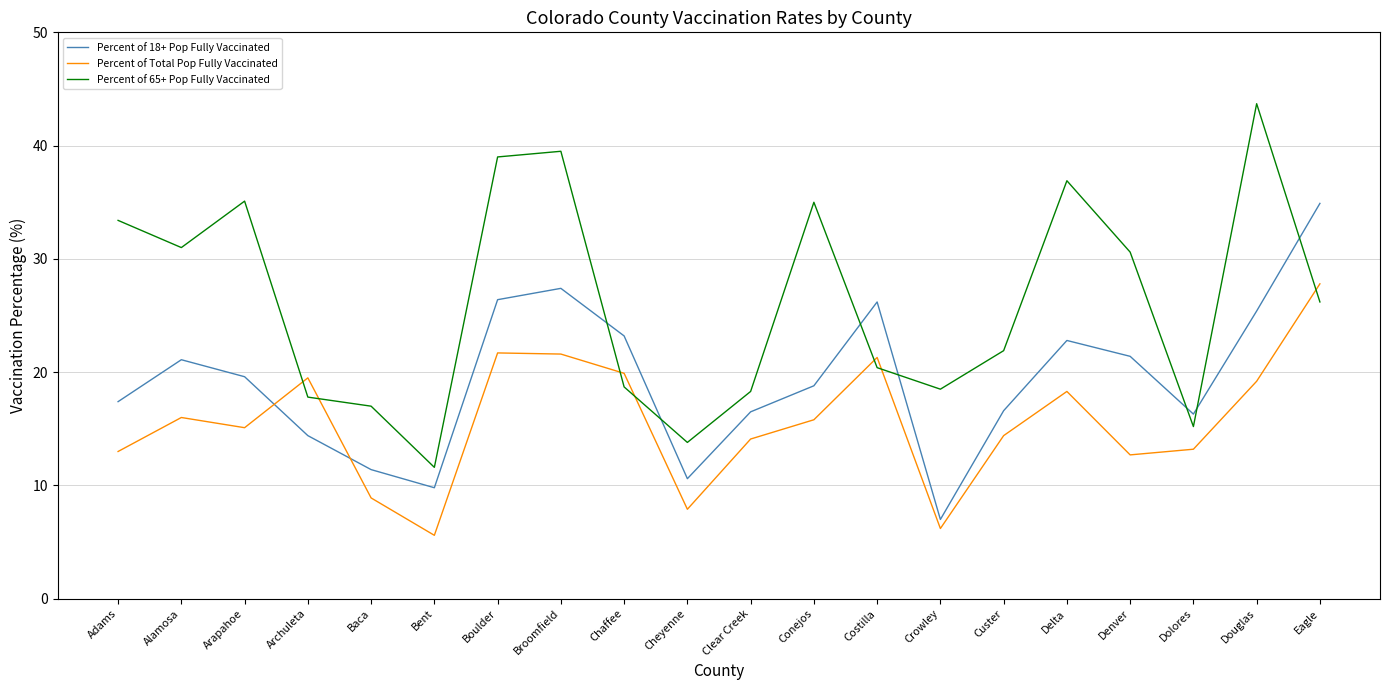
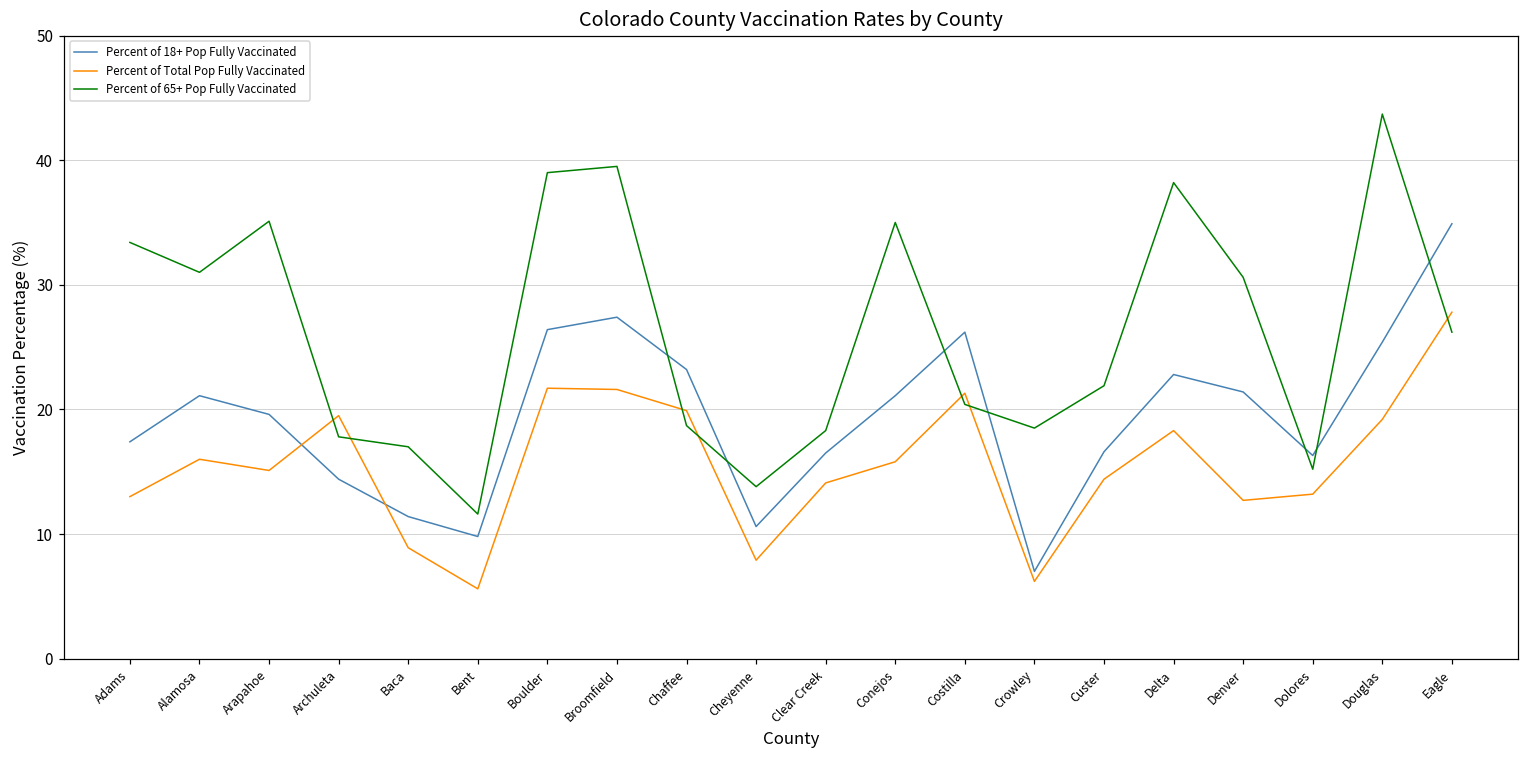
  {
    "Percent of 18+ Pop Fully Vaccinated": {
      "Adams": 17.4,
      "Alamosa": 21.1,
      "Arapahoe": 19.6,
      "Archuleta": 14.4,
      "Baca": 11.4,
      "Bent": 9.8,
      "Boulder": 26.4,
      "Broomfield": 27.4,
      "Chaffee": 23.2,
      "Cheyenne": 10.6,
      "Clear Creek": 16.5,
-     "Conejos": 18.8,
+     "Conejos": 21.1,
      "Costilla": 26.2,
      "Crowley": 7.0,
      "Custer": 16.6,
      "Delta": 22.8,
      "Denver": 21.4,
      "Dolores": 16.3,
      "Douglas": 25.4,
      "Eagle": 34.9
    },
    "Percent of Total Pop Fully Vaccinated": {
      "Adams": 13.0,
      "Alamosa": 16.0,
      "Arapahoe": 15.1,
      "Archuleta": 19.5,
      "Baca": 8.9,
      "Bent": 5.6,
      "Boulder": 21.7,
      "Broomfield": 21.6,
      "Chaffee": 19.9,
      "Cheyenne": 7.9,
      "Clear Creek": 14.1,
      "Conejos": 15.8,
      "Costilla": 21.3,
      "Crowley": 6.2,
      "Custer": 14.4,
      "Delta": 18.3,
      "Denver": 12.7,
      "Dolores": 13.2,
      "Douglas": 19.2,
      "Eagle": 27.8
    },
    "Percent of 65+ Pop Fully Vaccinated": {
      "Adams": 33.4,
      "Alamosa": 31.0,
      "Arapahoe": 35.1,
      "Archuleta": 17.8,
      "Baca": 17.0,
      "Bent": 11.6,
      "Boulder": 39.0,
      "Broomfield": 39.5,
      "Chaffee": 18.7,
      "Cheyenne": 13.8,
      "Clear Creek": 18.3,
      "Conejos": 35.0,
      "Costilla": 20.4,
      "Crowley": 18.5,
      "Custer": 21.9,
-     "Delta": 36.9,
+     "Delta": 38.2,
      "Denver": 30.6,
      "Dolores": 15.2,
      "Douglas": 43.7,
      "Eagle": 26.2
    }
  }
